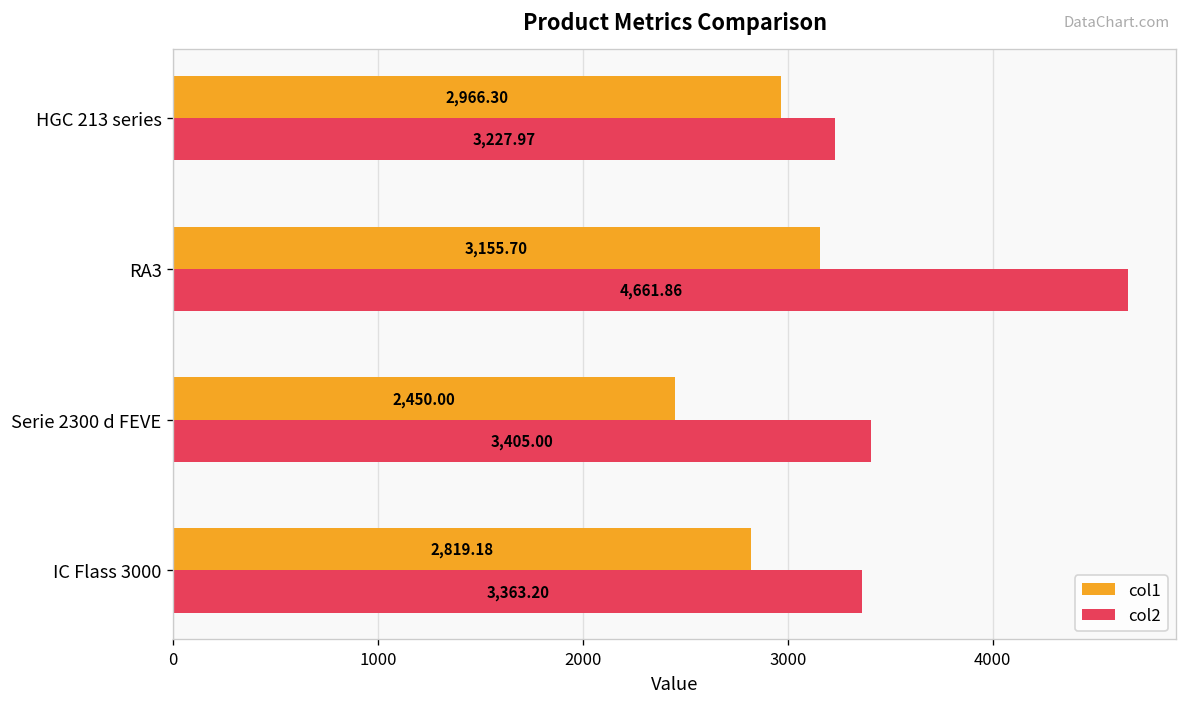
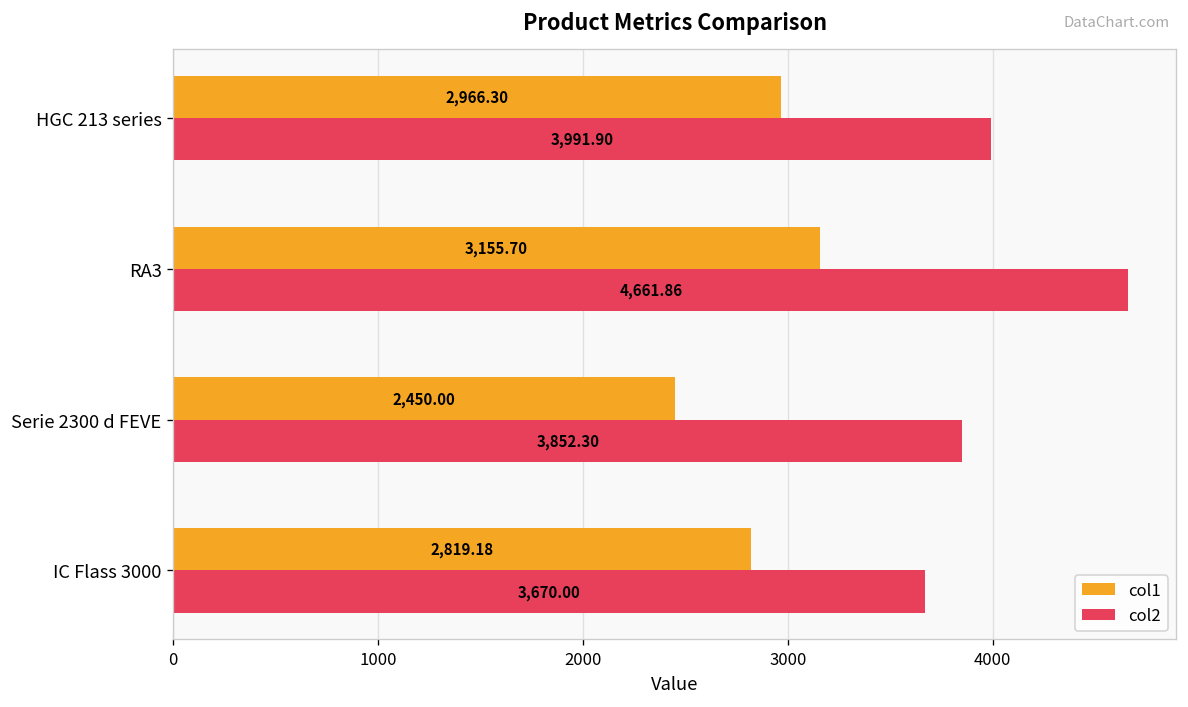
  {
    "col1": {
      "HGC 213 series": "2,966.30",
      "RA3": "3,155.70",
      "Serie 2300 d FEVE": "2,450.00",
      "IC Flass 3000": "2,819.18"
    },
    "col2": {
-     "HGC 213 series": "3,227.97",
+     "HGC 213 series": "3,991.90",
      "RA3": "4,661.86",
-     "Serie 2300 d FEVE": "3,405.00",
-     "IC Flass 3000": "3,363.20"
+     "Serie 2300 d FEVE": "3,852.30",
+     "IC Flass 3000": "3,670.00"
    }
  }
